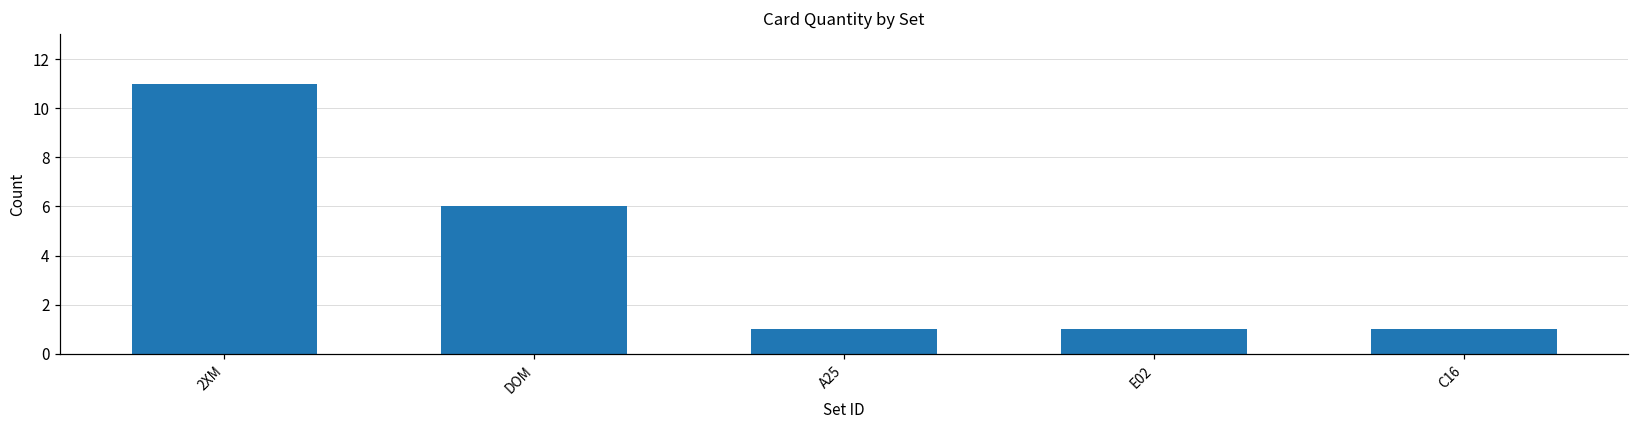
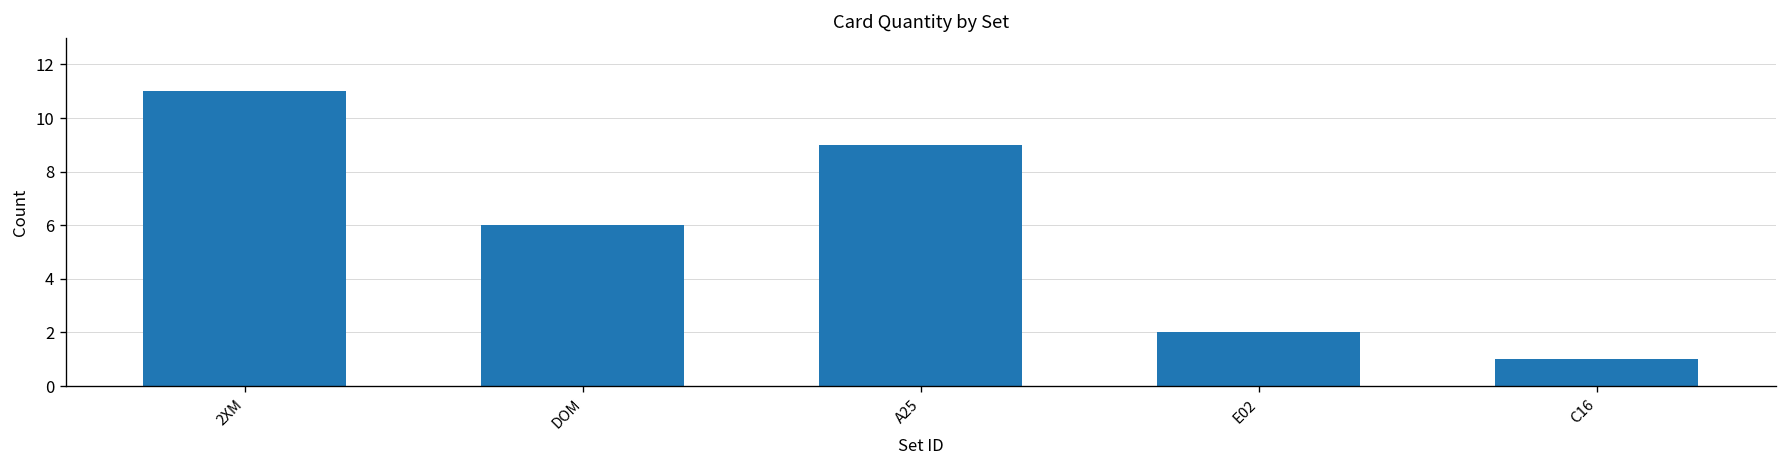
  {
    "2XM": 11,
    "DOM": 6,
-   "A25": 1,
-   "E02": 1,
+   "A25": 9,
+   "E02": 2,
    "C16": 1
  }
